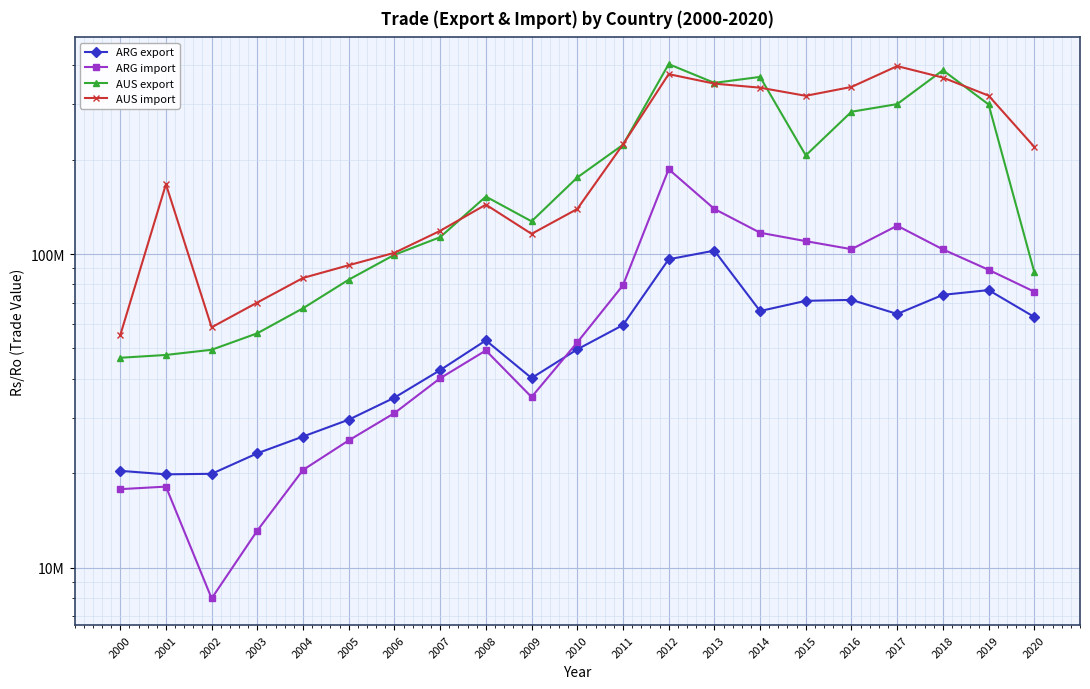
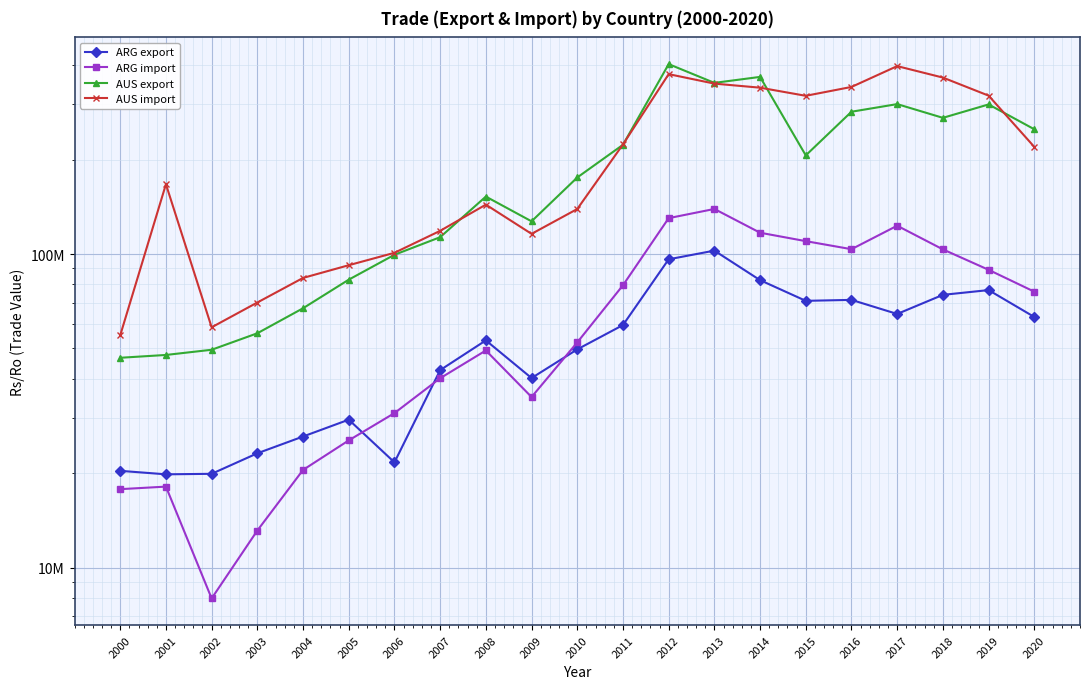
  {
    "ARG export": {
      "2000": 20000000,
      "2001": 20000000,
      "2002": 20000000,
      "2003": 23000000,
      "2004": 26000000,
      "2005": 30000000,
-     "2006": 35000000,
+     "2006": 22000000,
      "2007": 43000000,
      "2008": 53000000,
      "2009": 40000000,
      "2010": 50000000,
      "2011": 59000000,
      "2012": 96000000,
      "2013": 103000000,
-     "2014": 66000000,
+     "2014": 83000000,
      "2015": 71000000,
      "2016": 71000000,
      "2017": 64000000,
      "2018": 74000000,
      "2019": 77000000,
      "2020": 63000000
    },
    "ARG import": {
      "2000": 18000000,
      "2001": 18000000,
      "2002": 8000000,
      "2003": 13100000,
      "2004": 20000000,
      "2005": 25000000,
      "2006": 31000000,
      "2007": 40000000,
      "2008": 49000000,
      "2009": 35000000,
      "2010": 52000000,
      "2011": 80000000,
-     "2012": 190000000,
+     "2012": 130000000,
      "2013": 140000000,
      "2014": 117000000,
      "2015": 110000000,
      "2016": 104000000,
      "2017": 123000000,
      "2018": 104000000,
      "2019": 89000000,
      "2020": 76000000
    },
    "AUS export": {
      "2000": 47000000,
      "2001": 48000000,
      "2002": 50000000,
      "2003": 56000000,
      "2004": 67000000,
      "2005": 83000000,
      "2007": 113000000,
      "2008": 150000000,
      "2009": 127000000,
      "2010": 180000000,
      "2012": 400000000,
      "2014": 370000000,
      "2015": 210000000,
      "2016": 280000000,
      "2017": 300000000,
-     "2018": 390000000,
+     "2018": 270000000,
      "2019": 300000000,
-     "2020": 88000000
+     "2020": 250000000
    },
    "AUS import": {
      "2000": 55000000,
      "2001": 170000000,
      "2002": 58000000,
      "2003": 70000000,
      "2004": 84000000,
      "2005": 92000000,
      "2007": 119000000,
      "2008": 140000000,
      "2009": 116000000,
      "2010": 140000000,
      "2012": 370000000,
      "2014": 340000000,
      "2015": 320000000,
      "2016": 340000000,
      "2017": 400000000,
      "2018": 370000000,
      "2019": 320000000,
      "2020": 220000000
    }
  }
